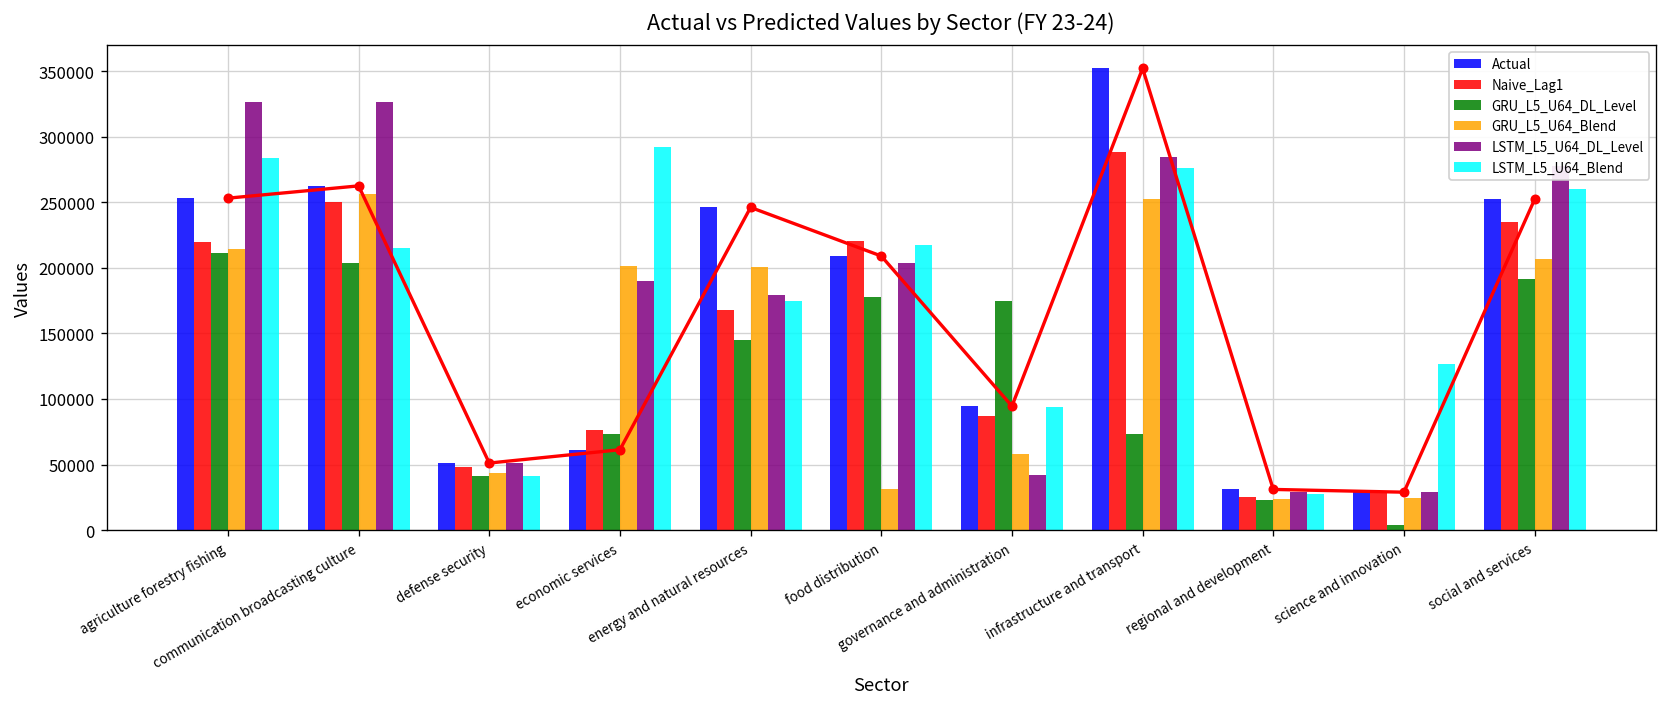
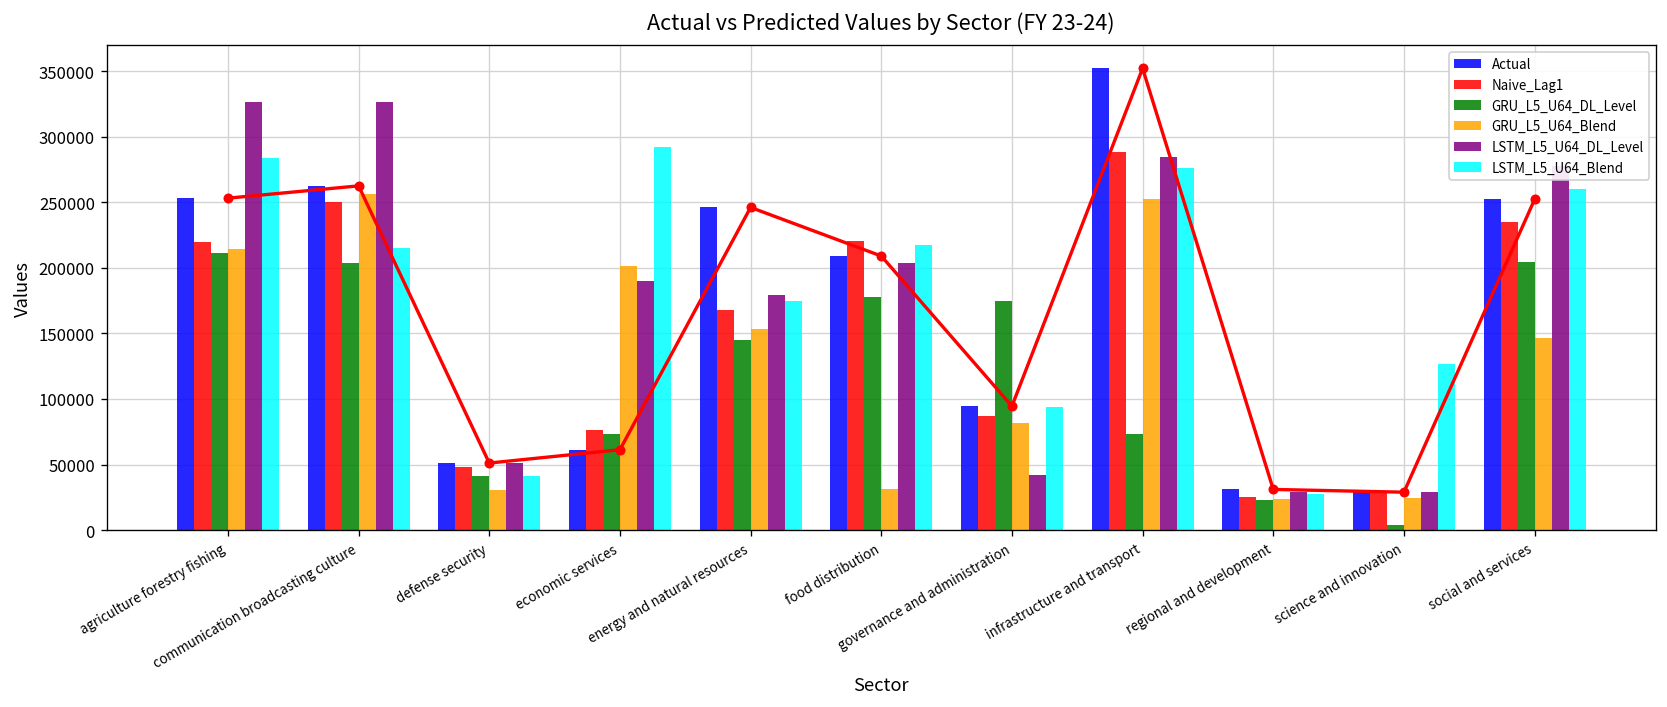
  {
    "Actual": {
      "agriculture forestry fishing": 253000,
      "communication broadcasting culture": 263000,
      "defense security": 51000,
      "economic services": 61000,
      "energy and natural resources": 246000,
      "food distribution": 209000,
      "governance and administration": 95000,
      "infrastructure and transport": 352000,
      "regional and development": 31000,
      "science and innovation": 29000,
      "social and services": 252000
    },
    "GRU_L5_U64_DL_Level": {
      "agriculture forestry fishing": 211000,
      "communication broadcasting culture": 204000,
      "defense security": 41000,
      "economic services": 73000,
      "energy and natural resources": 145000,
      "food distribution": 178000,
      "governance and administration": 175000,
      "infrastructure and transport": 74000,
      "regional and development": 23000,
      "science and innovation": 4000,
-     "social and services": 192000
+     "social and services": 204000
    },
    "GRU_L5_U64_Blend": {
      "agriculture forestry fishing": 214000,
      "communication broadcasting culture": 256000,
-     "defense security": 44000,
+     "defense security": 31000,
      "economic services": 202000,
-     "energy and natural resources": 200000,
+     "energy and natural resources": 153000,
      "food distribution": 31000,
-     "governance and administration": 58000,
+     "governance and administration": 82000,
      "infrastructure and transport": 253000,
      "regional and development": 24000,
      "science and innovation": 25000,
-     "social and services": 207000
+     "social and services": 146000
    },
    "LSTM_L5_U64_DL_Level": {
      "agriculture forestry fishing": 327000,
      "communication broadcasting culture": 327000,
      "defense security": 51000,
      "economic services": 190000,
      "energy and natural resources": 179000,
      "food distribution": 204000,
      "governance and administration": 42000,
      "infrastructure and transport": 285000,
      "regional and development": 29000,
      "science and innovation": 29000
    },
    "LSTM_L5_U64_Blend": {
      "agriculture forestry fishing": 284000,
      "communication broadcasting culture": 215000,
      "defense security": 41000,
      "economic services": 292000,
      "energy and natural resources": 175000,
      "food distribution": 218000,
      "governance and administration": 94000,
      "infrastructure and transport": 276000,
      "regional and development": 27000,
      "science and innovation": 127000,
      "social and services": 261000
    }
  }
